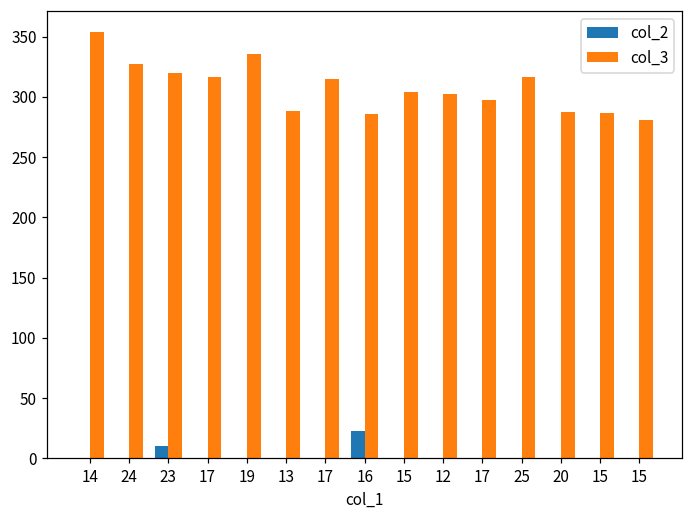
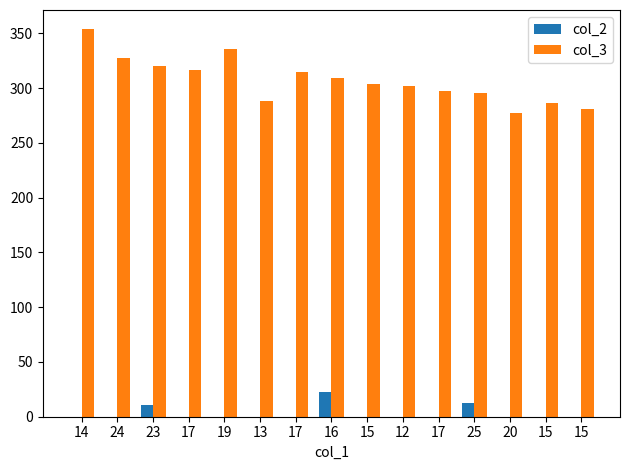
  {
    "col_2": {
      "23": 11,
      "16": 23,
-     "25": 0
+     "25": 13
    },
    "col_3": {
      "14": 354,
      "24": 328,
      "23": 320,
      "19": 336,
      "13": 288,
-     "16": 286,
+     "16": 309,
      "12": 302,
-     "25": 317,
-     "20": 287
+     "25": 296,
+     "20": 277
    }
  }
